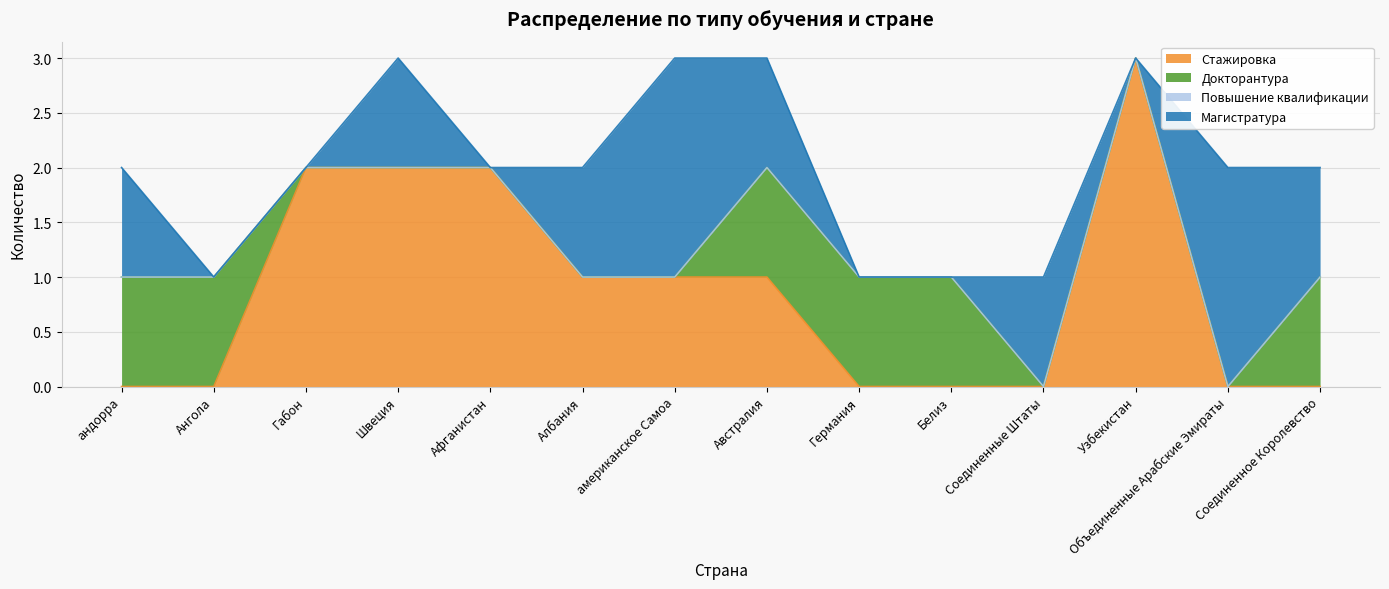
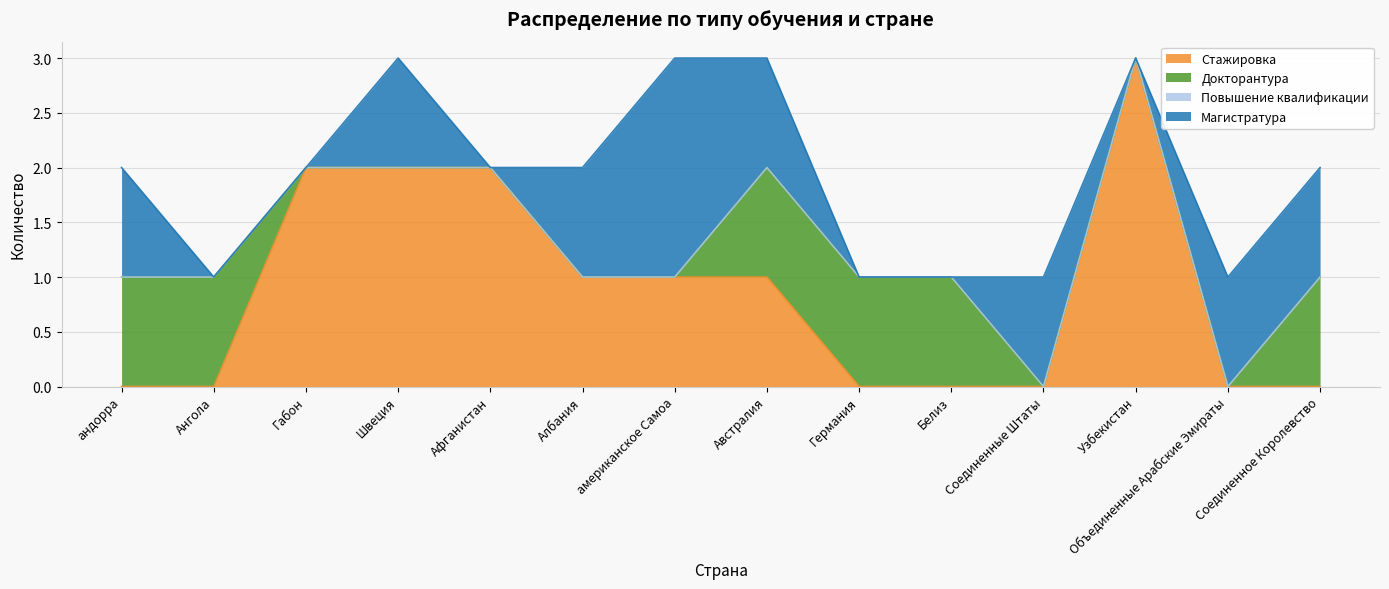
  {
    "Стажировка": {
      "андорра": 0,
      "Ангола": 0,
      "Австралия": 1,
      "Германия": 0,
      "Белиз": 0,
      "Соединенное Королевство": 0
    },
    "Повышение квалификации": {
      "андорра": 1,
      "Австралия": 2,
      "Соединенное Королевство": 1
    },
    "Магистратура": {
      "андорра": 2,
      "Швеция": 3,
      "Албания": 2,
      "американское Самоа": 3,
      "Австралия": 3,
      "Соединенные Штаты": 1,
-     "Объединенные Арабские Эмираты": 2,
+     "Объединенные Арабские Эмираты": 1,
      "Соединенное Королевство": 2
    }
  }
